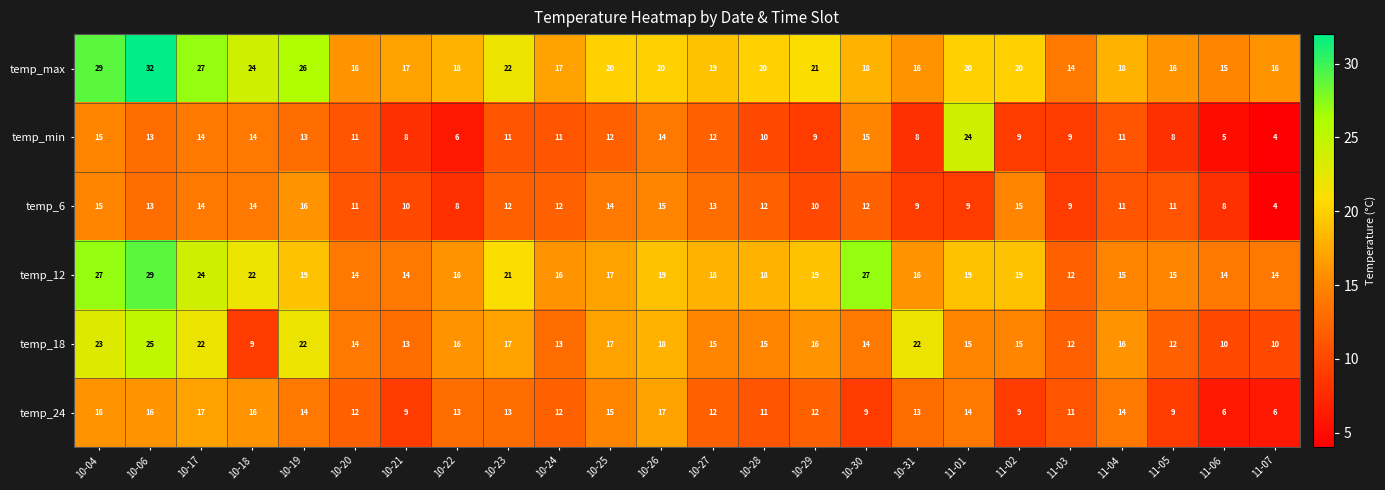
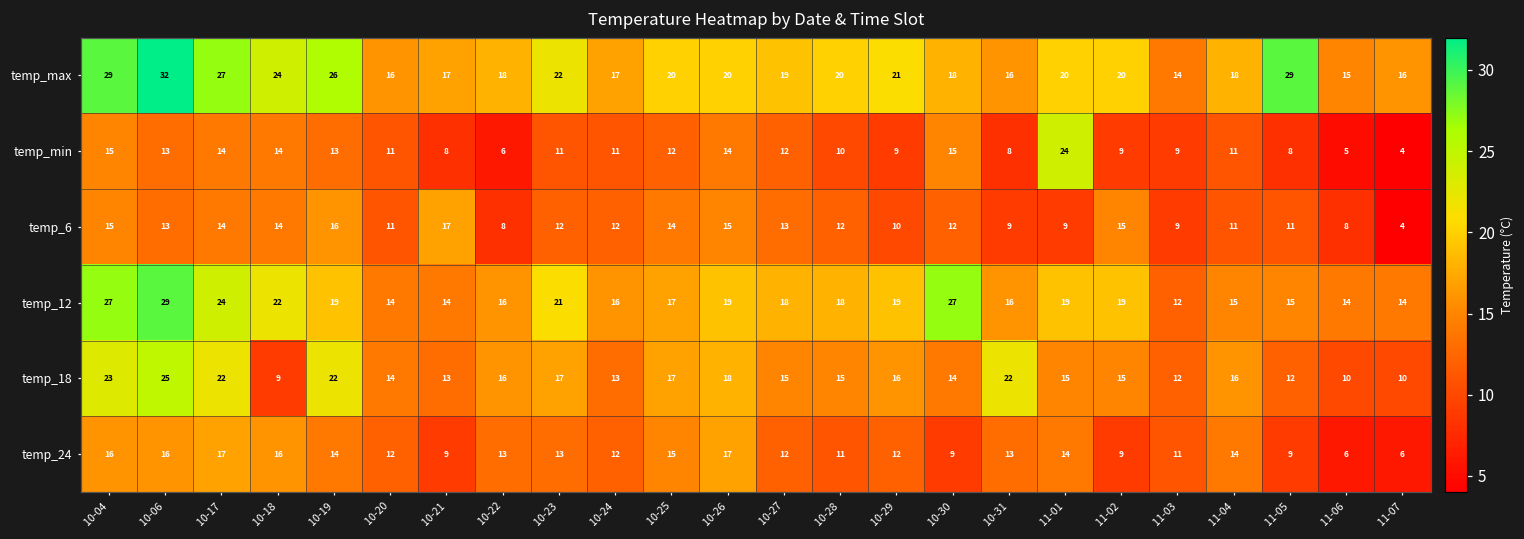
  {
    "temp_max": {
      "10-04": 29,
      "10-06": 32,
      "10-17": 27,
      "10-18": 24,
      "10-19": 26,
      "10-20": 16,
      "10-21": 17,
      "10-22": 18,
      "10-23": 22,
      "10-24": 17,
      "10-25": 20,
      "10-26": 20,
      "10-27": 19,
      "10-28": 20,
      "10-29": 21,
      "10-30": 18,
      "10-31": 16,
      "11-01": 20,
      "11-02": 20,
      "11-03": 14,
      "11-04": 18,
-     "11-05": 16,
+     "11-05": 29,
      "11-06": 15,
      "11-07": 16
    },
    "temp_min": {
      "10-04": 15,
      "10-06": 13,
      "10-17": 14,
      "10-18": 14,
      "10-19": 13,
      "10-20": 11,
      "10-21": 8,
      "10-22": 6,
      "10-23": 11,
      "10-24": 11,
      "10-25": 12,
      "10-26": 14,
      "10-27": 12,
      "10-28": 10,
      "10-29": 9,
      "10-30": 15,
      "10-31": 8,
      "11-01": 24,
      "11-02": 9,
      "11-03": 9,
      "11-04": 11,
      "11-05": 8,
      "11-06": 5,
      "11-07": 4
    },
    "temp_6": {
      "10-04": 15,
      "10-06": 13,
      "10-17": 14,
      "10-18": 14,
      "10-19": 16,
      "10-20": 11,
-     "10-21": 10,
+     "10-21": 17,
      "10-22": 8,
      "10-23": 12,
      "10-24": 12,
      "10-25": 14,
      "10-26": 15,
      "10-27": 13,
      "10-28": 12,
      "10-29": 10,
      "10-30": 12,
      "10-31": 9,
      "11-01": 9,
      "11-02": 15,
      "11-03": 9,
      "11-04": 11,
      "11-05": 11,
      "11-06": 8,
      "11-07": 4
    },
    "temp_12": {
      "10-04": 27,
      "10-06": 29,
      "10-17": 24,
      "10-18": 22,
      "10-19": 19,
      "10-20": 14,
      "10-21": 14,
      "10-22": 16,
      "10-23": 21,
      "10-24": 16,
      "10-25": 17,
      "10-26": 19,
      "10-27": 18,
      "10-28": 18,
      "10-29": 19,
      "10-30": 27,
      "10-31": 16,
      "11-01": 19,
      "11-02": 19,
      "11-03": 12,
      "11-04": 15,
      "11-05": 15,
      "11-06": 14,
      "11-07": 14
    },
    "temp_18": {
      "10-04": 23,
      "10-06": 25,
      "10-17": 22,
      "10-18": 9,
      "10-19": 22,
      "10-20": 14,
      "10-21": 13,
      "10-22": 16,
      "10-23": 17,
      "10-24": 13,
      "10-25": 17,
      "10-26": 18,
      "10-27": 15,
      "10-28": 15,
      "10-29": 16,
      "10-30": 14,
      "10-31": 22,
      "11-01": 15,
      "11-02": 15,
      "11-03": 12,
      "11-04": 16,
      "11-05": 12,
      "11-06": 10,
      "11-07": 10
    },
    "temp_24": {
      "10-04": 16,
      "10-06": 16,
      "10-17": 17,
      "10-18": 16,
      "10-19": 14,
      "10-20": 12,
      "10-21": 9,
      "10-22": 13,
      "10-23": 13,
      "10-24": 12,
      "10-25": 15,
      "10-26": 17,
      "10-27": 12,
      "10-28": 11,
      "10-29": 12,
      "10-30": 9,
      "10-31": 13,
      "11-01": 14,
      "11-02": 9,
      "11-03": 11,
      "11-04": 14,
      "11-05": 9,
      "11-06": 6,
      "11-07": 6
    }
  }
